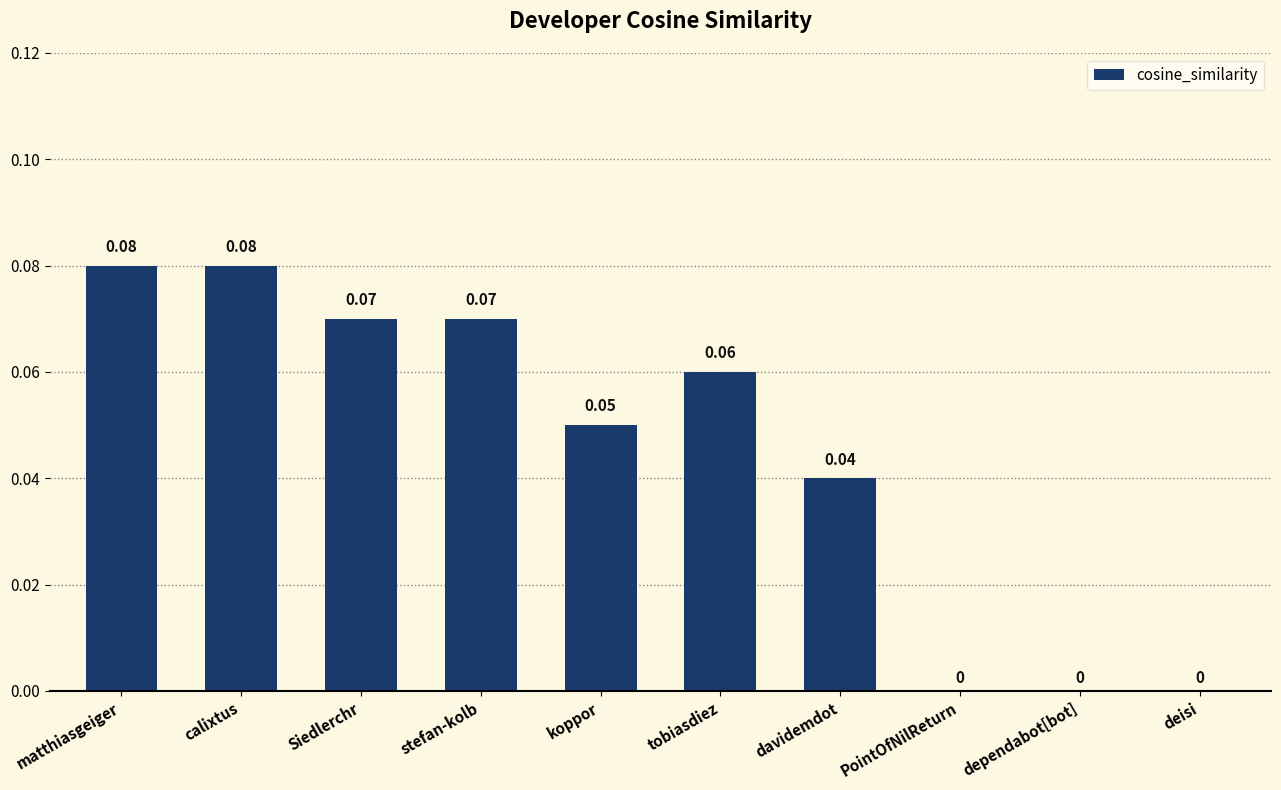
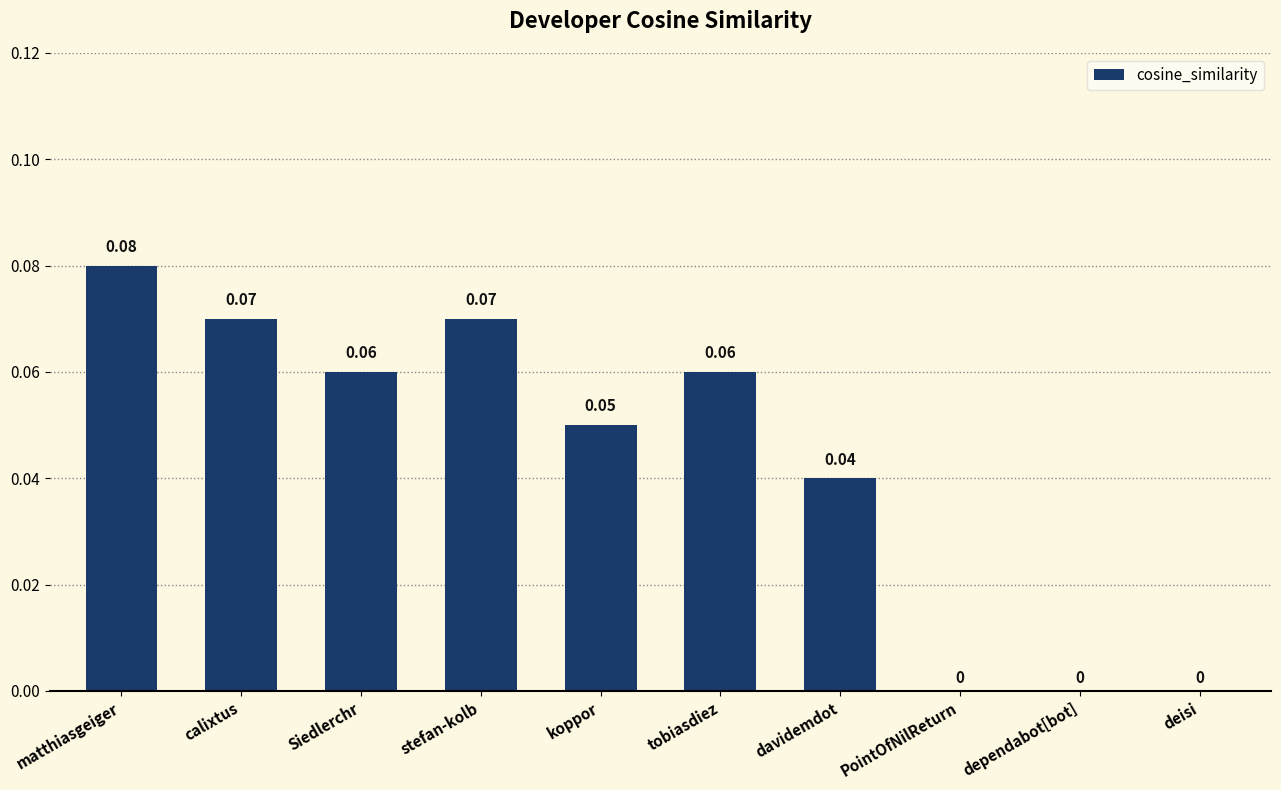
  {
    "matthiasgeiger": 0.08,
-   "calixtus": 0.08,
-   "Siedlerchr": 0.07,
+   "calixtus": 0.07,
+   "Siedlerchr": 0.06,
    "stefan-kolb": 0.07,
    "koppor": 0.05,
    "tobiasdiez": 0.06,
    "davidemdot": 0.04,
    "PointOfNilReturn": 0,
    "dependabot[bot]": 0,
    "deisi": 0
  }
